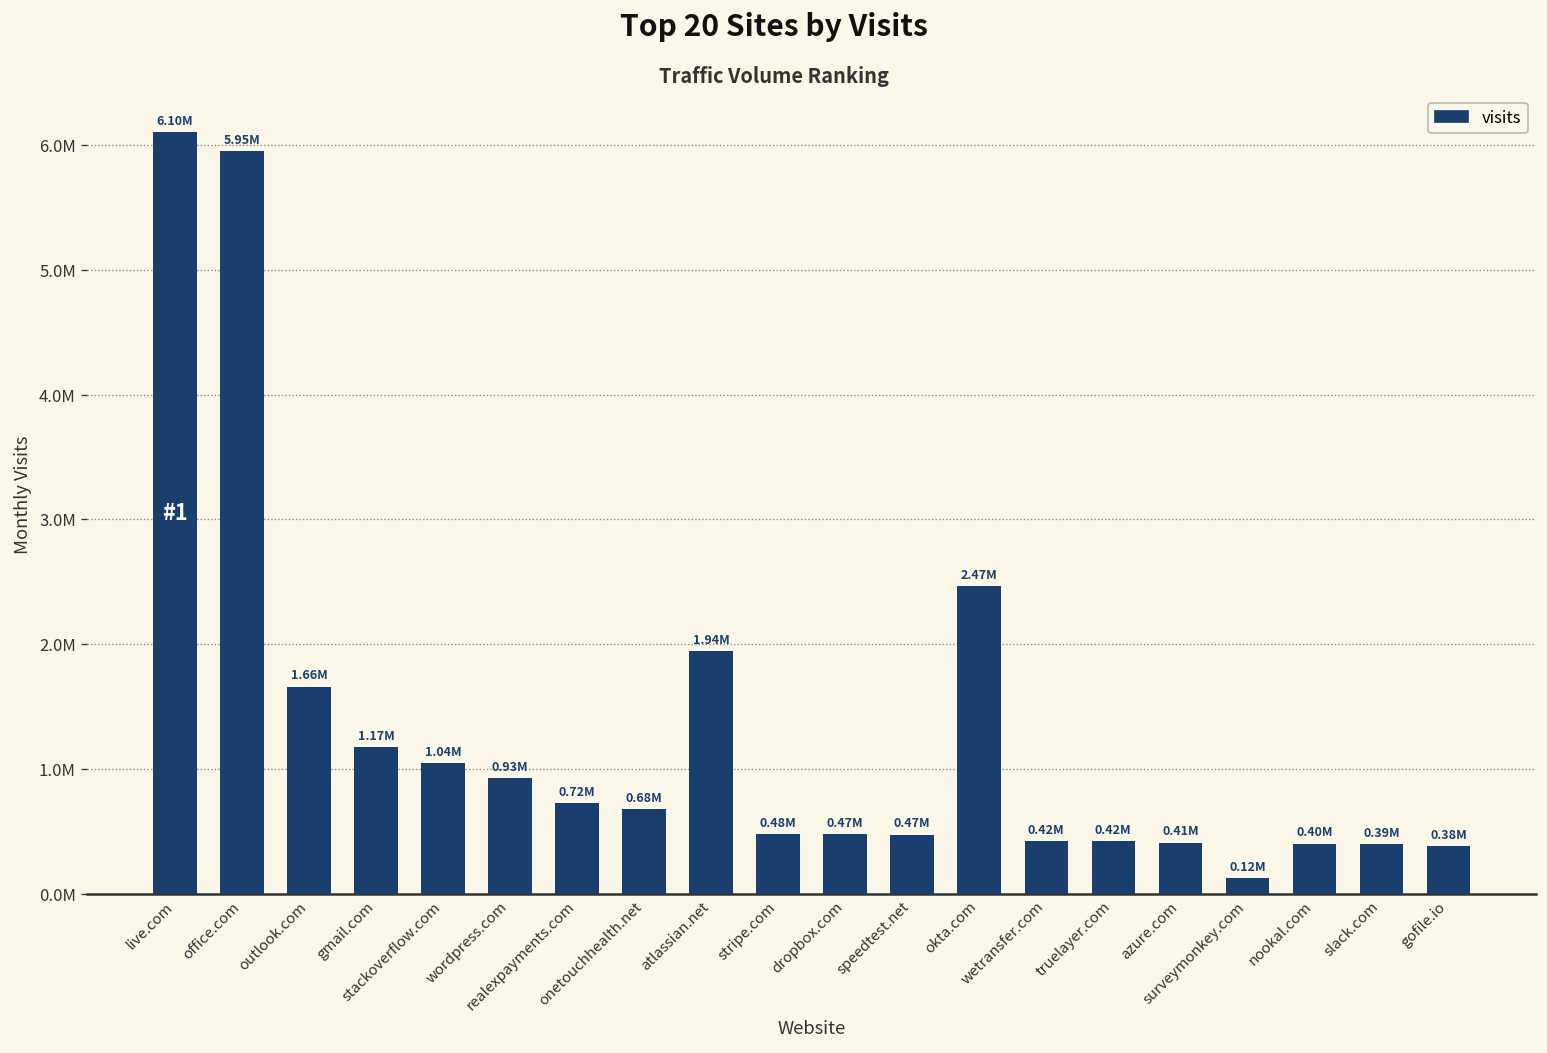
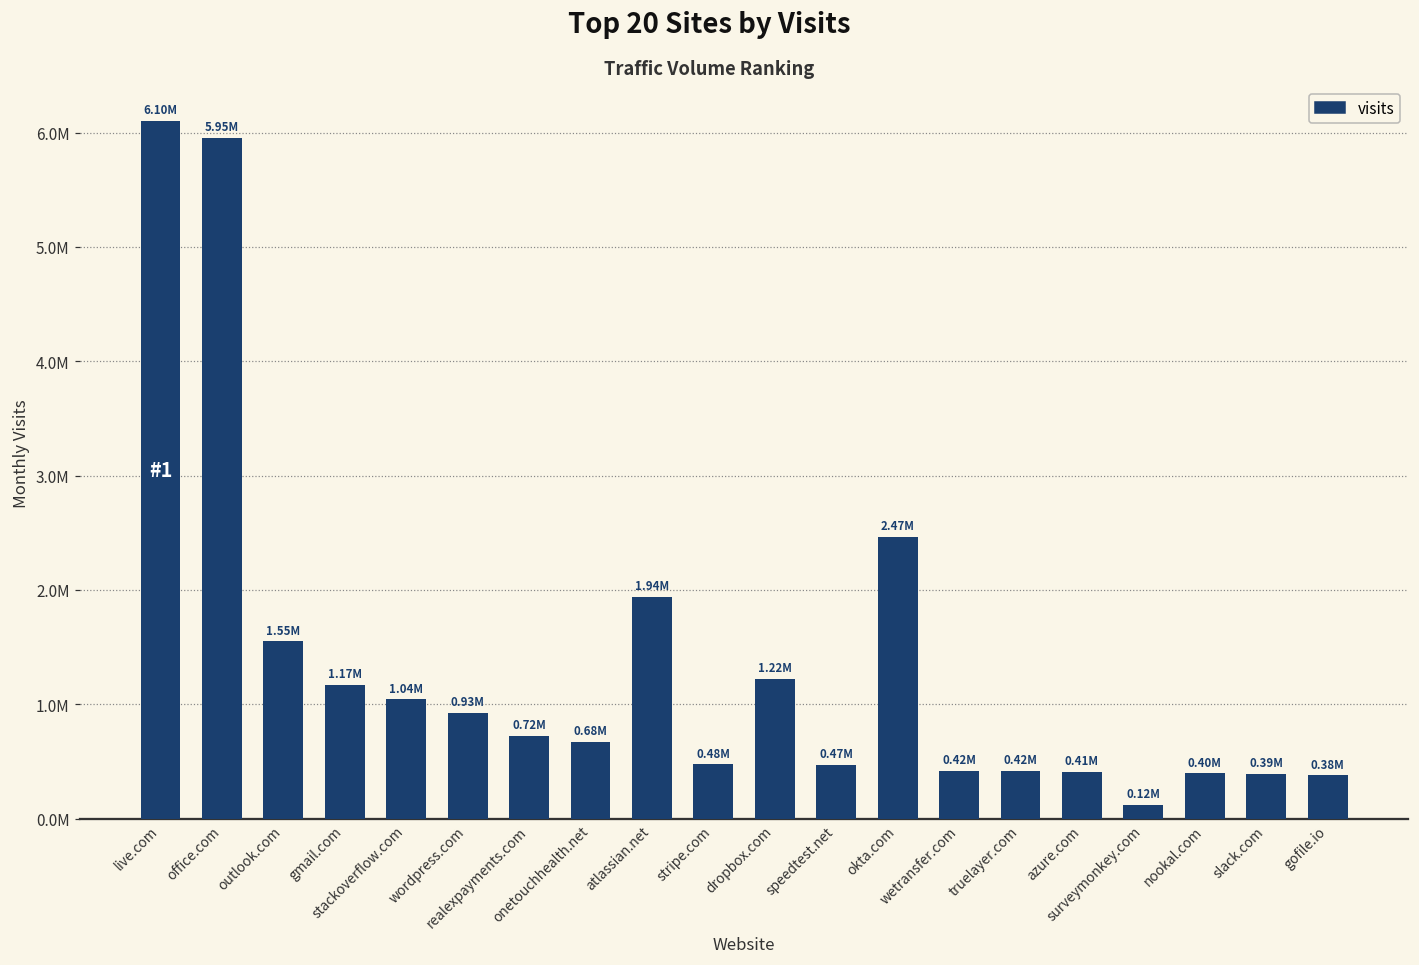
  {
    "live.com": "6.10M",
    "office.com": "5.95M",
-   "outlook.com": "1.66M",
+   "outlook.com": "1.55M",
    "gmail.com": "1.17M",
    "stackoverflow.com": "1.04M",
    "wordpress.com": "0.93M",
    "realexpayments.com": "0.72M",
    "onetouchhealth.net": "0.68M",
    "atlassian.net": "1.94M",
    "stripe.com": "0.48M",
-   "dropbox.com": "0.47M",
+   "dropbox.com": "1.22M",
    "speedtest.net": "0.47M",
    "okta.com": "2.47M",
    "wetransfer.com": "0.42M",
    "truelayer.com": "0.42M",
    "azure.com": "0.41M",
    "surveymonkey.com": "0.12M",
    "nookal.com": "0.40M",
    "slack.com": "0.39M",
    "gofile.io": "0.38M"
  }
